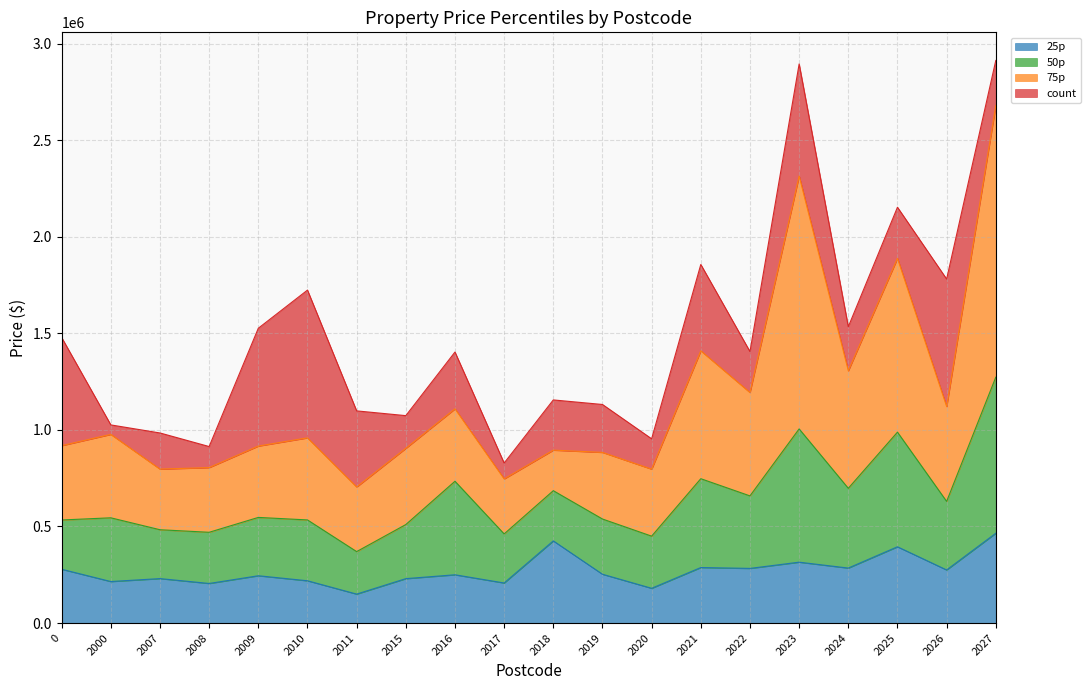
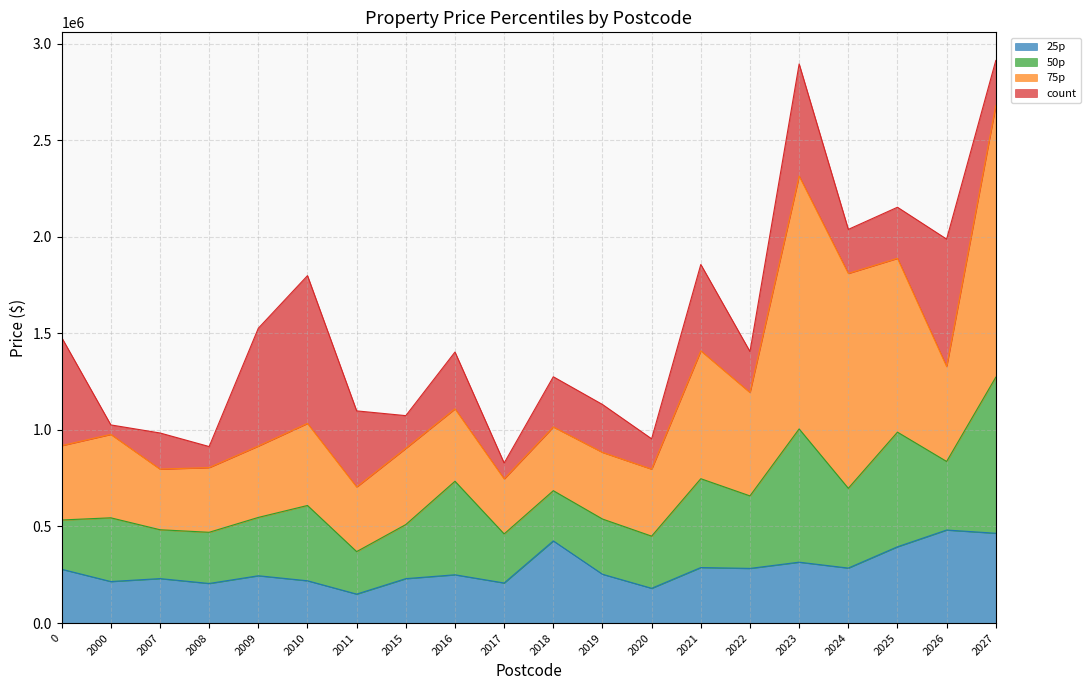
  {
    "25p": {
      "0": 280000,
      "2000": 220000,
      "2007": 230000,
      "2008": 210000,
      "2009": 250000,
      "2010": 220000,
      "2011": 150000,
      "2015": 230000,
      "2016": 250000,
      "2017": 210000,
      "2018": 430000,
      "2019": 250000,
      "2020": 180000,
      "2021": 290000,
      "2022": 280000,
      "2023": 320000,
      "2024": 280000,
      "2025": 400000,
-     "2026": 280000,
+     "2026": 480000,
      "2027": 470000
    },
    "50p": {
      "0": 250000,
      "2000": 330000,
      "2007": 250000,
      "2008": 270000,
      "2009": 300000,
-     "2010": 320000,
+     "2010": 390000,
      "2011": 220000,
      "2015": 280000,
      "2016": 480000,
      "2017": 250000,
      "2018": 260000,
      "2019": 290000,
      "2020": 270000,
      "2021": 460000,
      "2022": 380000,
      "2023": 690000,
      "2024": 410000,
      "2025": 590000,
      "2026": 360000,
      "2027": 810000
    },
    "75p": {
      "0": 390000,
      "2000": 430000,
      "2007": 310000,
      "2008": 340000,
      "2009": 370000,
      "2010": 430000,
      "2011": 330000,
      "2015": 400000,
      "2016": 380000,
      "2017": 290000,
-     "2018": 210000,
+     "2018": 330000,
      "2019": 350000,
      "2020": 350000,
      "2021": 660000,
      "2022": 540000,
      "2023": 1310000,
-     "2024": 610000,
+     "2024": 1110000,
      "2025": 900000,
      "2026": 490000,
      "2027": 1410000
    },
    "count": {
      "0": 560000,
      "2000": 50000,
      "2007": 190000,
      "2008": 110000,
      "2009": 610000,
      "2010": 760000,
      "2011": 390000,
      "2015": 170000,
      "2016": 290000,
      "2017": 80000,
      "2018": 260000,
      "2019": 250000,
      "2020": 160000,
      "2021": 450000,
      "2022": 210000,
      "2023": 580000,
      "2024": 230000,
      "2025": 260000,
      "2026": 660000,
      "2027": 230000
    }
  }
